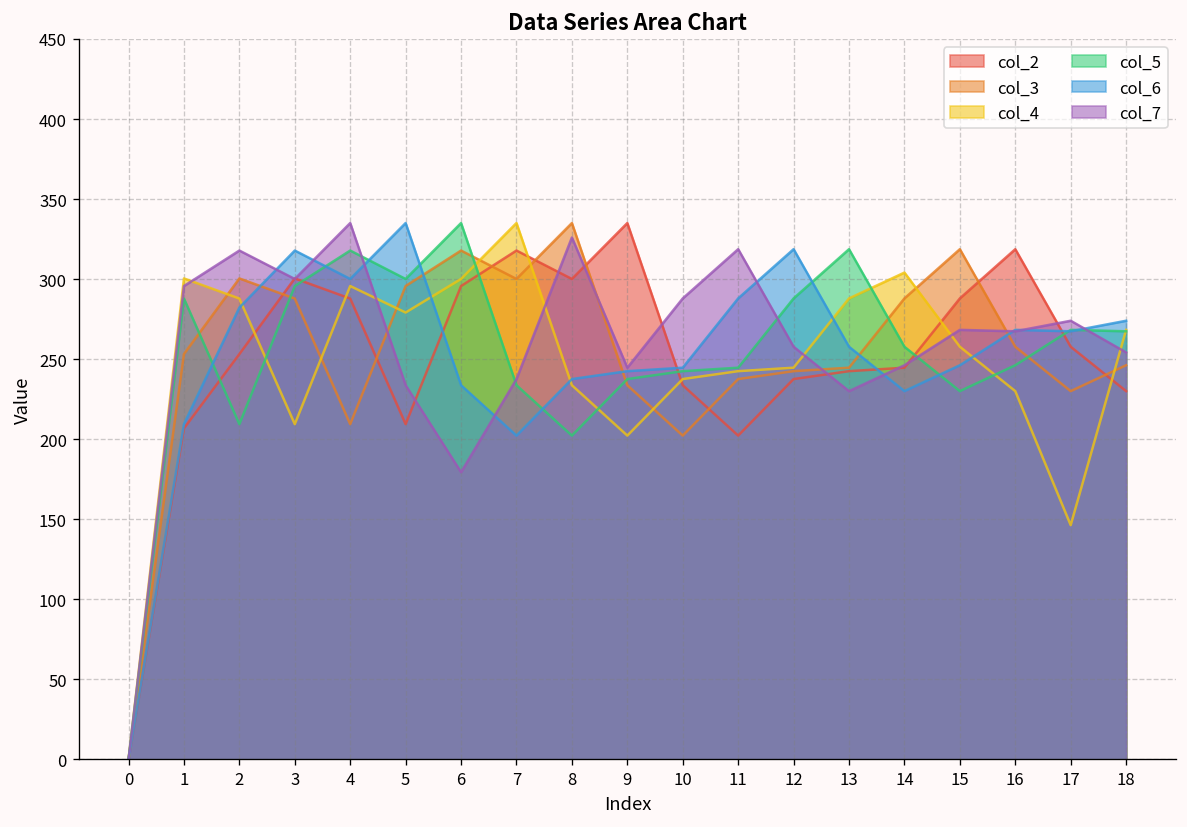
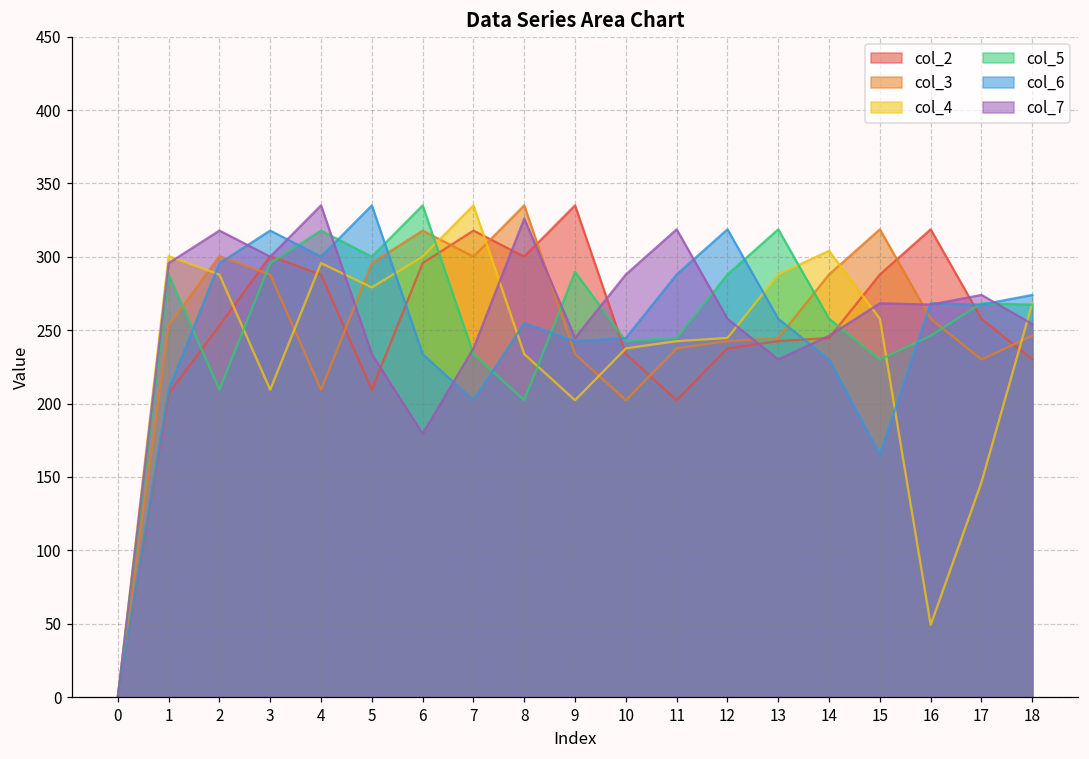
  {
    "col_4": {
      "1": 300,
      "2": 288,
      "3": 209,
      "4": 296,
      "5": 279,
      "6": 300,
      "7": 335,
      "8": 234,
      "9": 202,
      "10": 238,
      "11": 243,
      "12": 245,
      "13": 288,
      "14": 304,
      "15": 258,
-     "16": 230,
+     "16": 49,
      "17": 146
    },
    "col_5": {
      "1": 288,
      "2": 209,
      "3": 296,
      "4": 318,
      "5": 300,
      "6": 335,
      "7": 234,
      "8": 202,
-     "9": 238,
+     "9": 290,
      "10": 243,
      "11": 245,
      "12": 288,
      "13": 319,
      "14": 258,
      "15": 230,
      "16": 246
    },
    "col_6": {
      "1": 209,
-     "2": 282,
+     "2": 296,
      "3": 318,
      "4": 300,
      "5": 335,
      "6": 234,
      "7": 202,
-     "8": 238,
+     "8": 255,
      "9": 243,
      "10": 245,
      "11": 288,
      "12": 319,
      "13": 258,
      "14": 230,
-     "15": 246,
+     "15": 165,
      "18": 274
    },
    "col_7": {
      "1": 296,
      "2": 318,
      "4": 335,
      "5": 234,
      "6": 179,
      "7": 238,
      "8": 326,
      "9": 245,
      "10": 288,
      "11": 319,
      "12": 258,
      "13": 230,
      "15": 268,
      "17": 274,
      "18": 254
    }
  }
